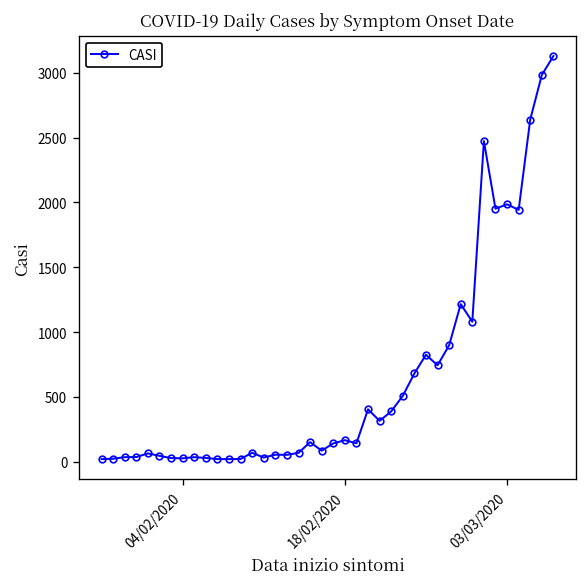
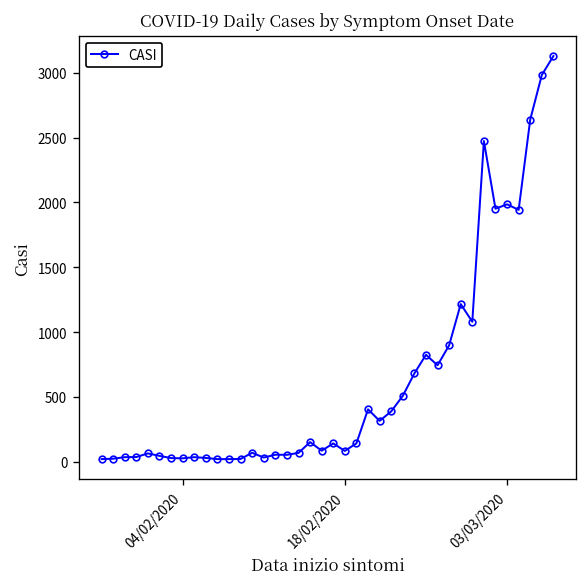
  {
    "04/02/2020": 30,
-   "18/02/2020": 170,
+   "18/02/2020": 80,
    "03/03/2020": 1990
  }
